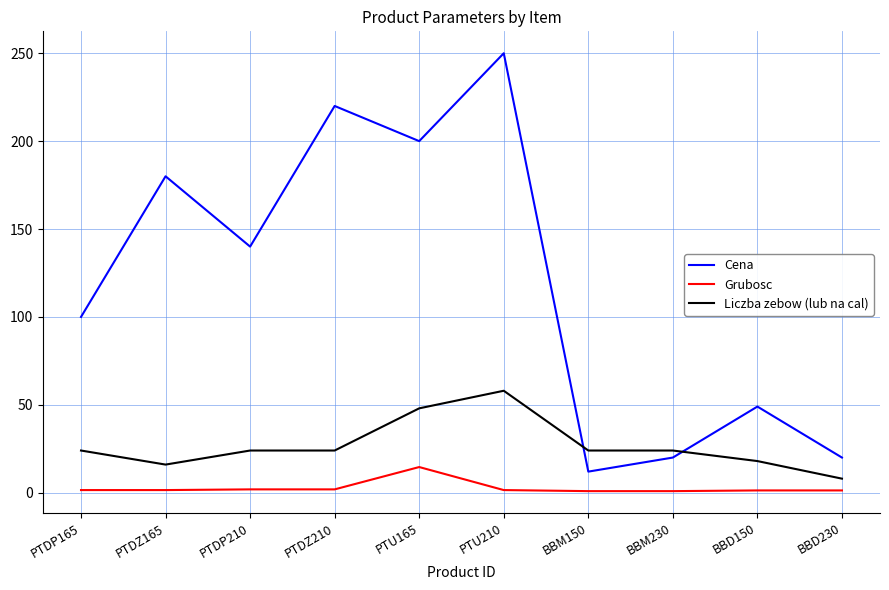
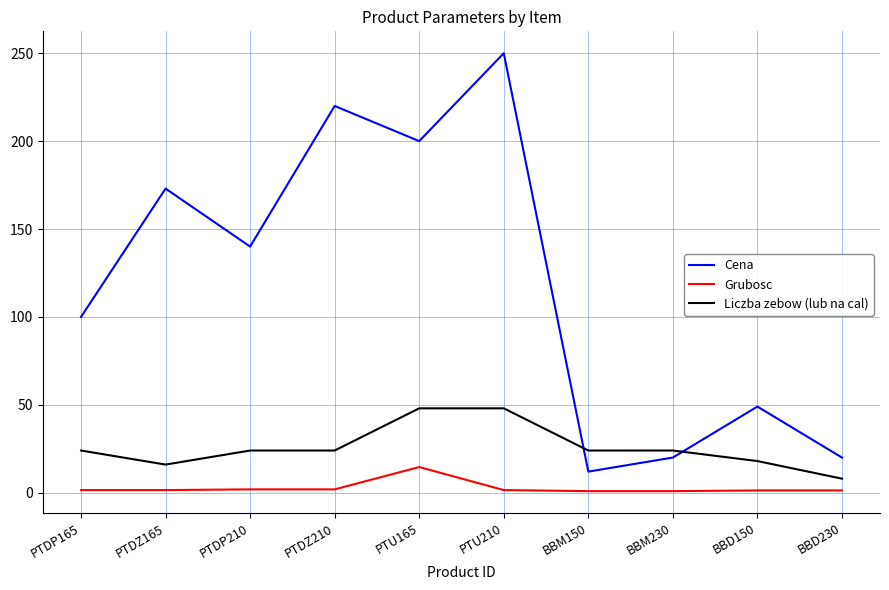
  {
    "Cena": {
      "PTDP165": 100,
-     "PTDZ165": 180,
+     "PTDZ165": 173,
      "PTDP210": 140,
      "PTDZ210": 220,
      "PTU165": 200,
      "PTU210": 250,
      "BBM150": 12,
      "BBM230": 20,
      "BBD150": 49,
      "BBD230": 20
    },
    "Grubosc": {
      "PTDP165": 2,
      "PTDZ165": 2,
      "PTDP210": 2,
      "PTDZ210": 2,
      "PTU165": 15,
      "PTU210": 2,
      "BBM150": 1,
      "BBM230": 1,
      "BBD150": 1,
      "BBD230": 1
    },
    "Liczba zebow (lub na cal)": {
      "PTDP165": 24,
      "PTDZ165": 16,
      "PTDP210": 24,
      "PTDZ210": 24,
      "PTU165": 48,
-     "PTU210": 58,
+     "PTU210": 48,
      "BBM150": 24,
      "BBM230": 24,
      "BBD150": 18,
      "BBD230": 8
    }
  }
